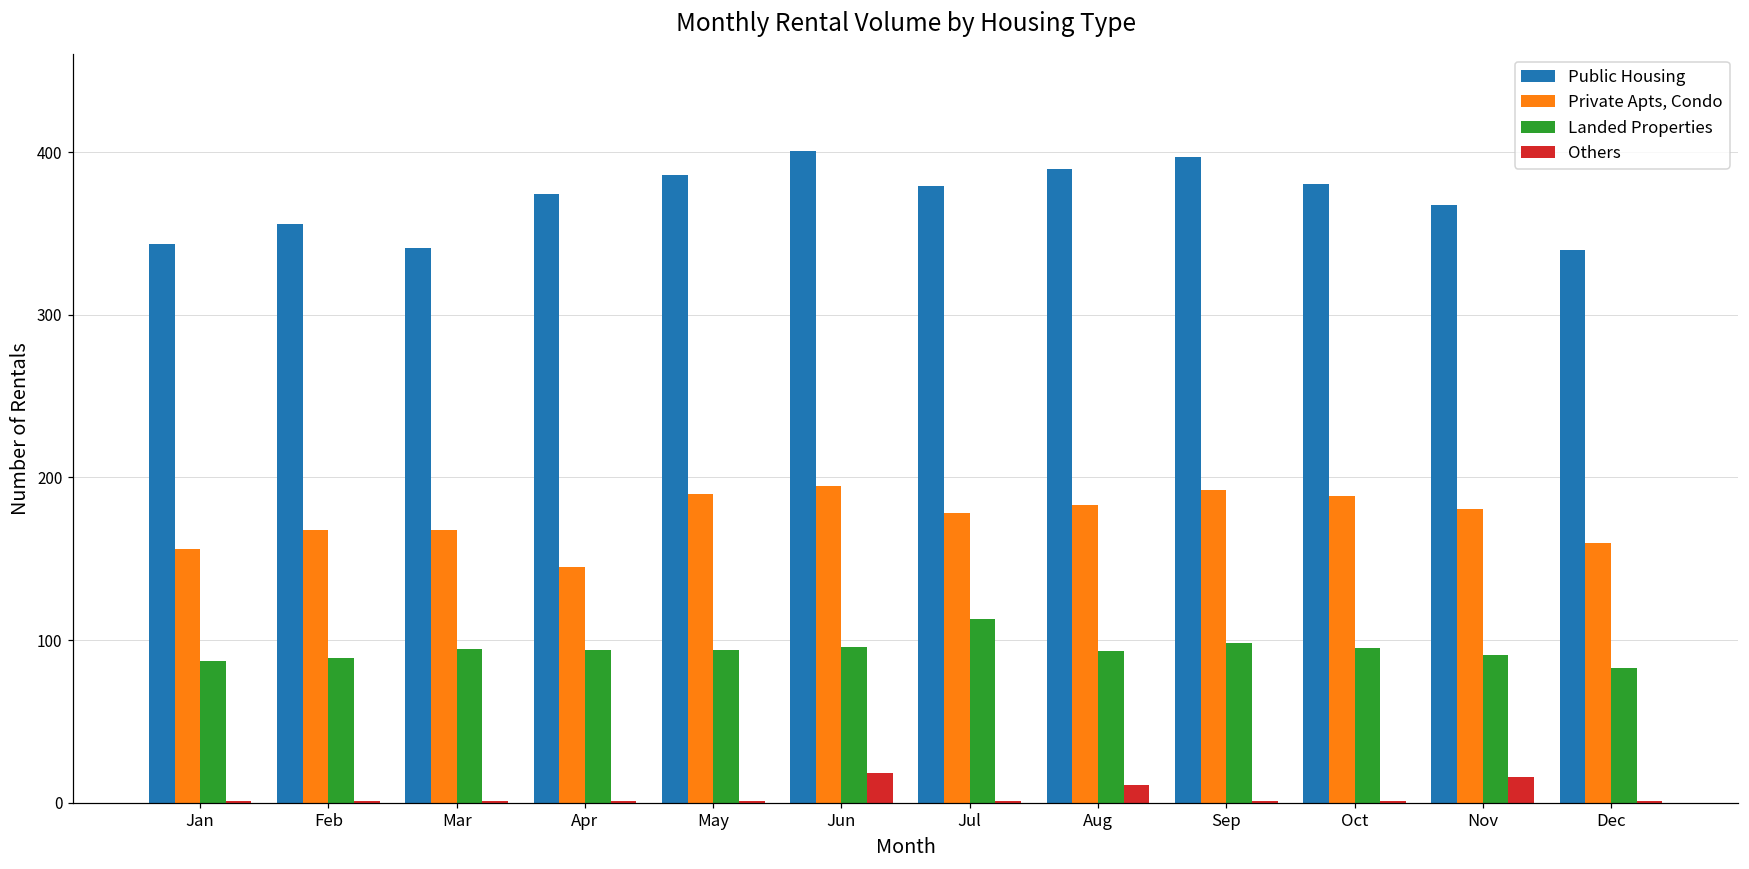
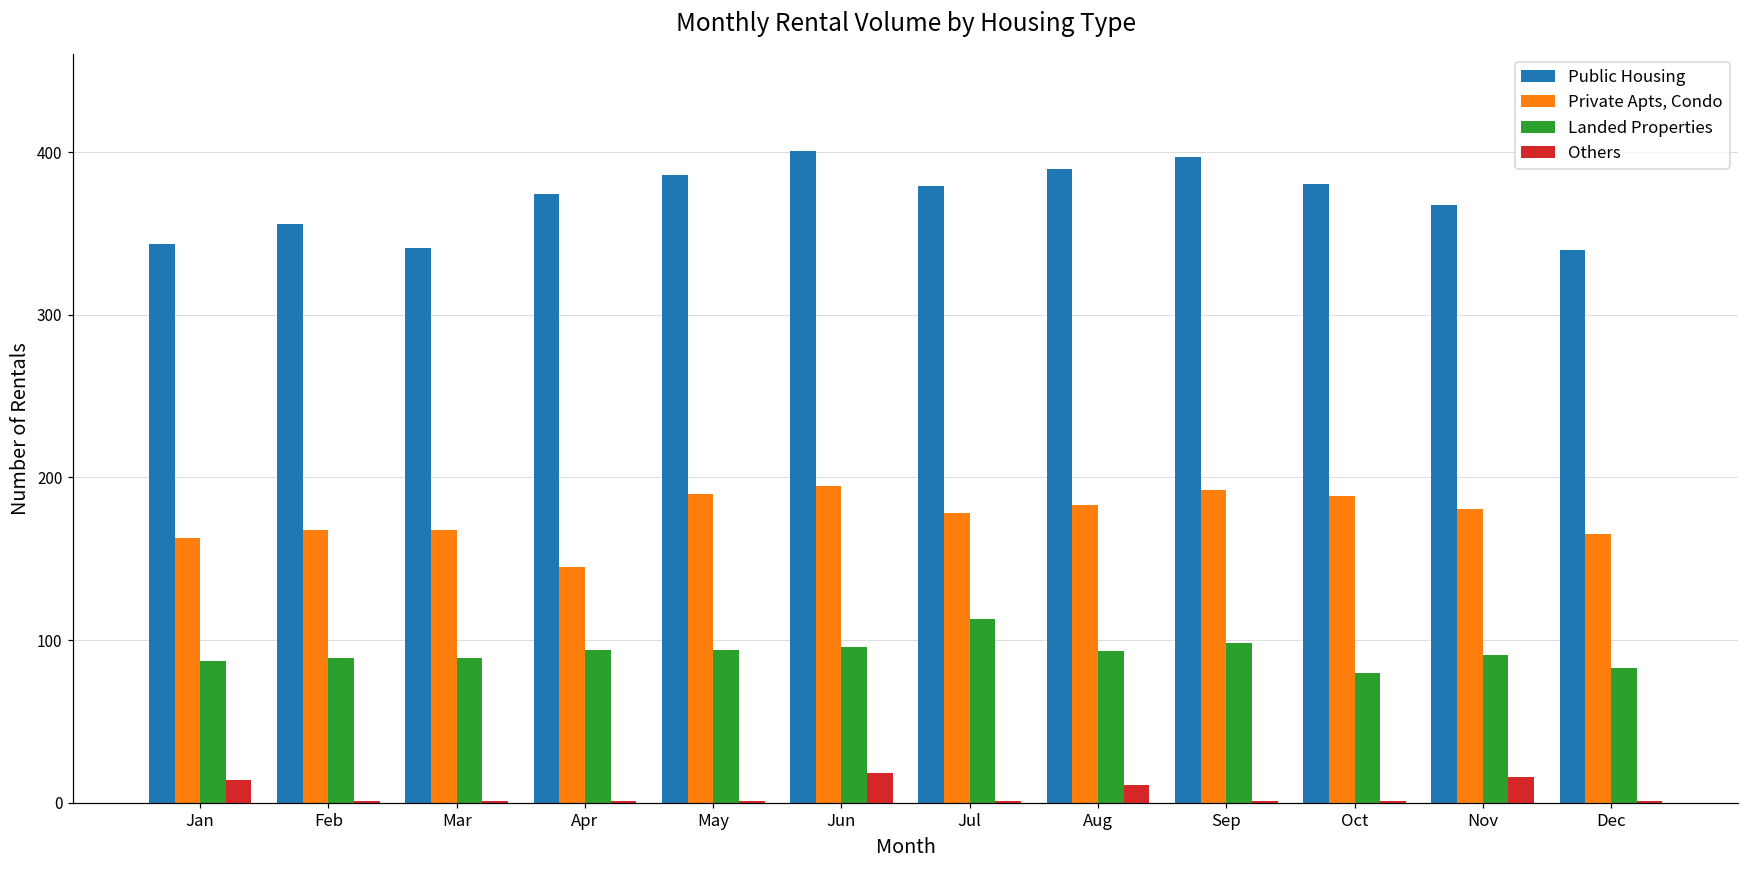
  {
    "Public Housing": {
      "Jan": 343,
      "Feb": 356,
      "Mar": 341,
      "Apr": 375,
      "May": 386,
      "Jun": 401,
      "Jul": 379,
      "Aug": 390,
      "Sep": 397,
      "Oct": 380,
      "Nov": 368,
      "Dec": 340
    },
    "Private Apts, Condo": {
-     "Jan": 156,
+     "Jan": 163,
      "Feb": 168,
      "Mar": 168,
      "Apr": 145,
      "May": 190,
      "Jun": 195,
      "Jul": 178,
      "Aug": 183,
      "Sep": 192,
      "Oct": 189,
      "Nov": 181,
-     "Dec": 160
+     "Dec": 165
    },
    "Landed Properties": {
      "Jan": 87,
      "Feb": 89,
-     "Mar": 95,
+     "Mar": 89,
      "Apr": 94,
      "May": 94,
      "Jun": 96,
      "Jul": 113,
      "Aug": 94,
      "Sep": 98,
-     "Oct": 95,
+     "Oct": 80,
      "Nov": 91,
      "Dec": 83
    },
    "Others": {
-     "Jan": 1,
+     "Jan": 14,
      "Jun": 19,
      "Aug": 11,
      "Nov": 16
    }
  }
